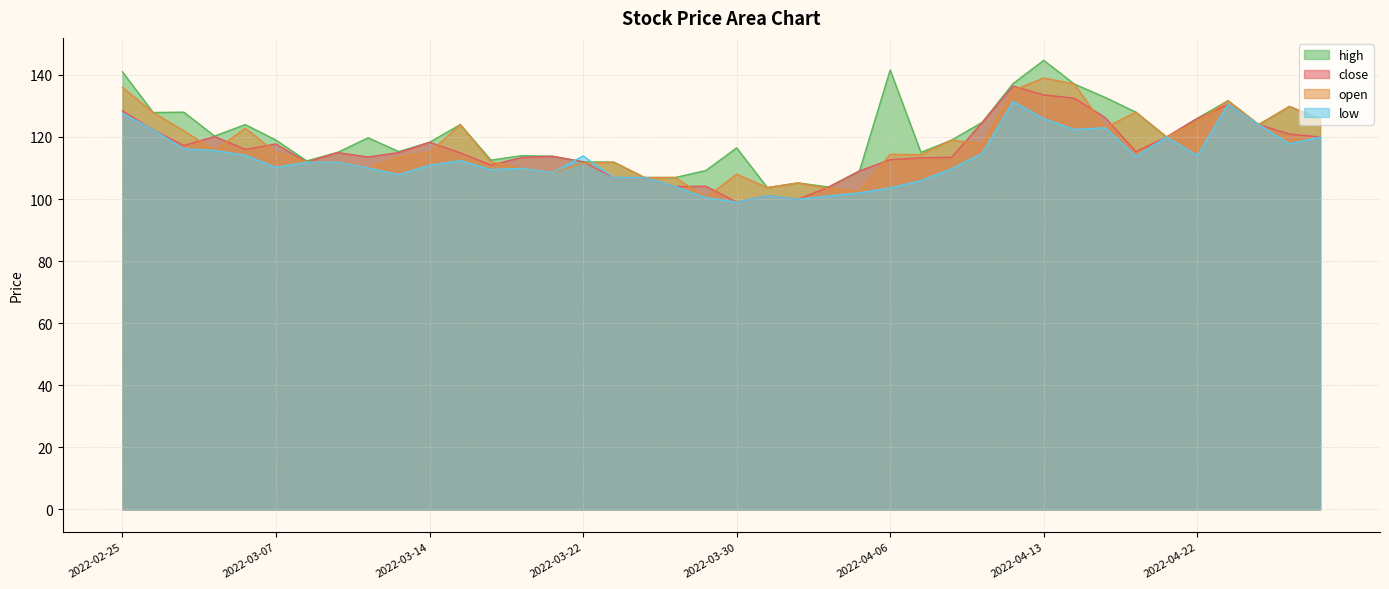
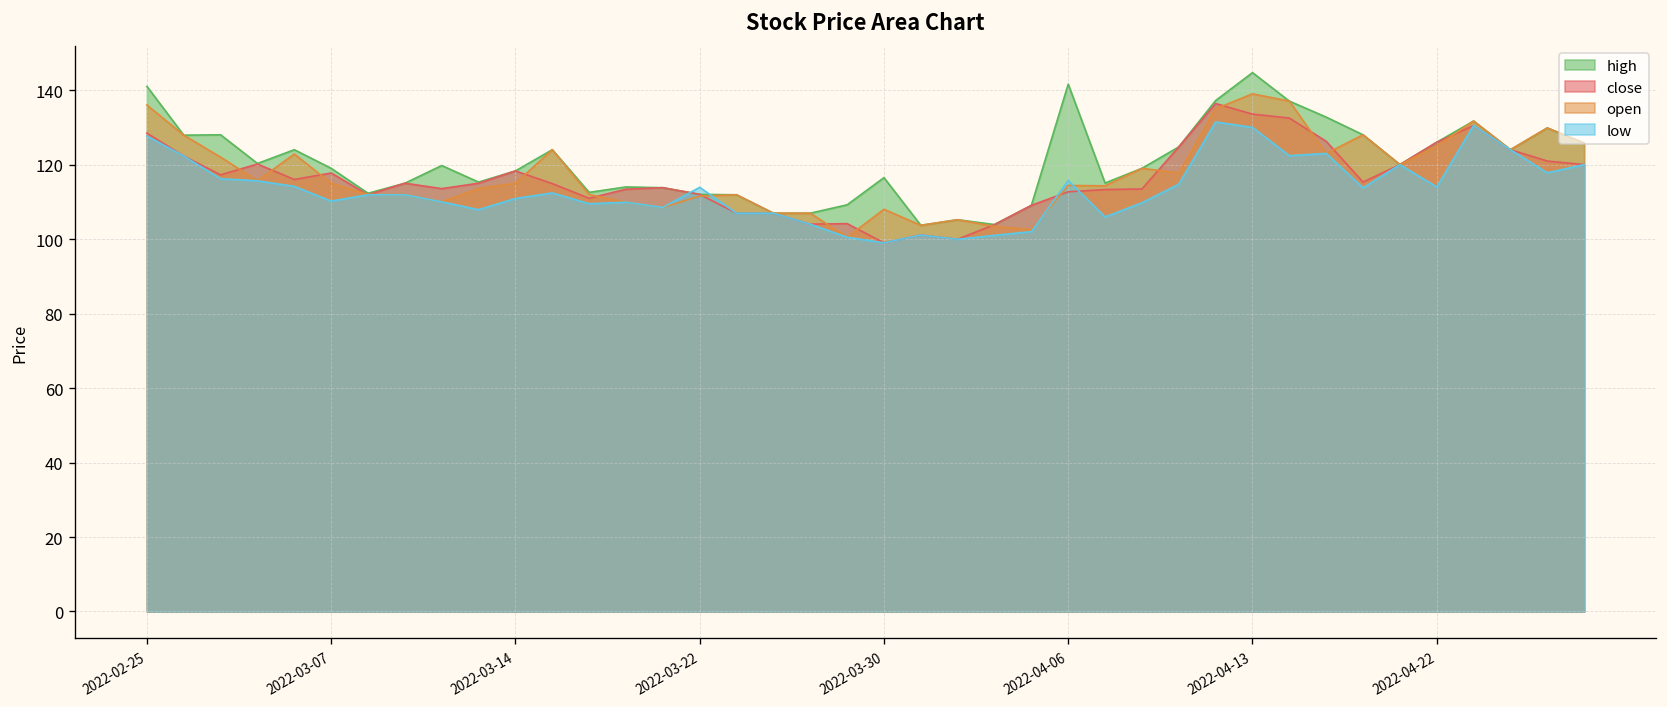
  {
    "high": {
      "2022-02-25": 141,
      "2022-03-07": 119,
      "2022-03-30": 117,
      "2022-04-06": 142,
      "2022-04-13": 145
    },
    "low": {
      "2022-03-07": 110,
      "2022-03-14": 111,
      "2022-03-22": 114,
-     "2022-04-06": 104,
-     "2022-04-13": 126,
+     "2022-04-06": 116,
+     "2022-04-13": 130,
      "2022-04-22": 114
    }
  }
